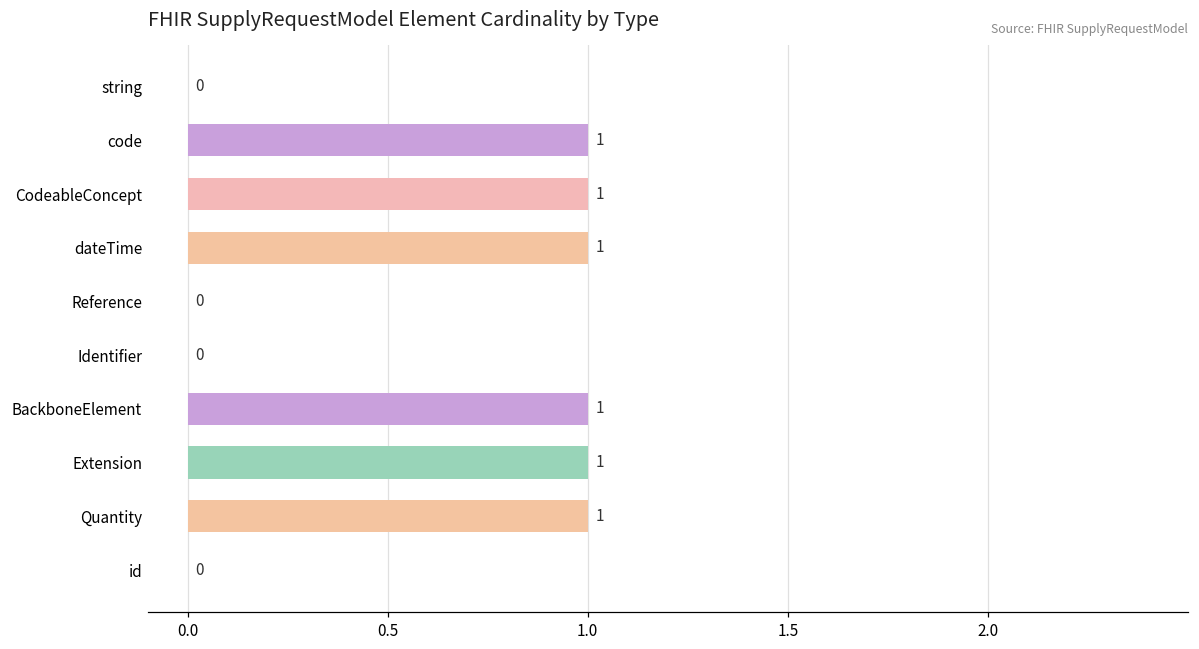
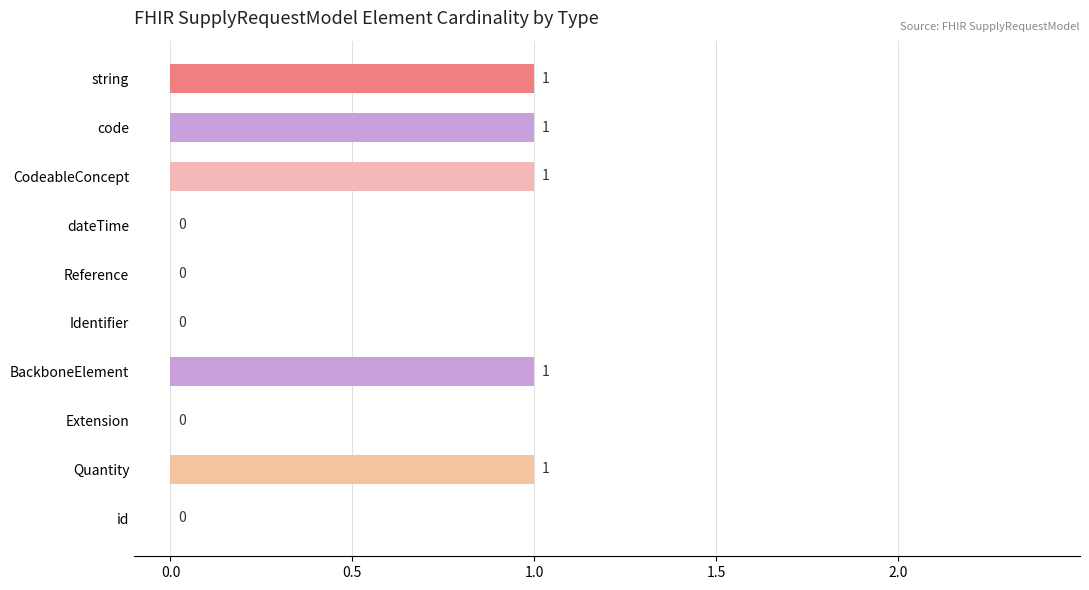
  {
-   "string": 0,
+   "string": 1,
    "code": 1,
    "CodeableConcept": 1,
-   "dateTime": 1,
+   "dateTime": 0,
    "Reference": 0,
    "Identifier": 0,
    "BackboneElement": 1,
-   "Extension": 1,
+   "Extension": 0,
    "Quantity": 1,
    "id": 0
  }
